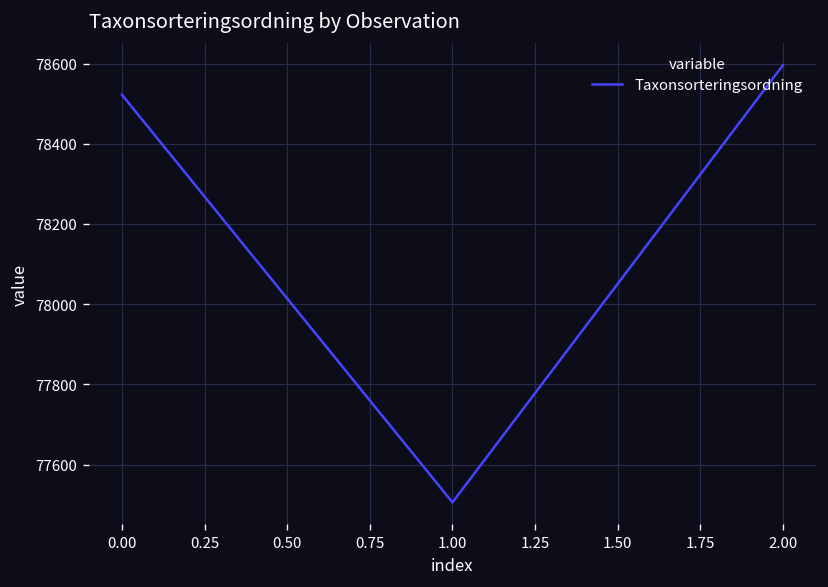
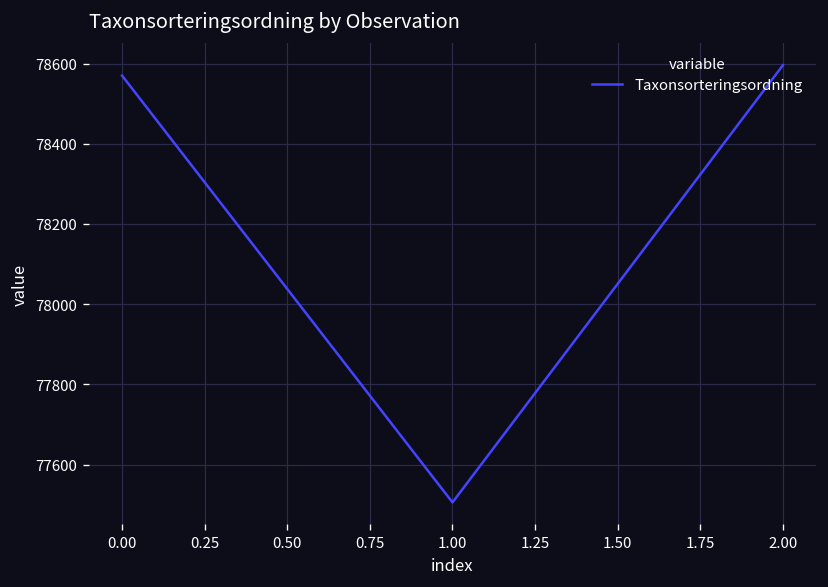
  {
-   "0.00": 78520,
+   "0.00": 78570,
    "1.00": 77510,
    "2.00": 78600
  }
